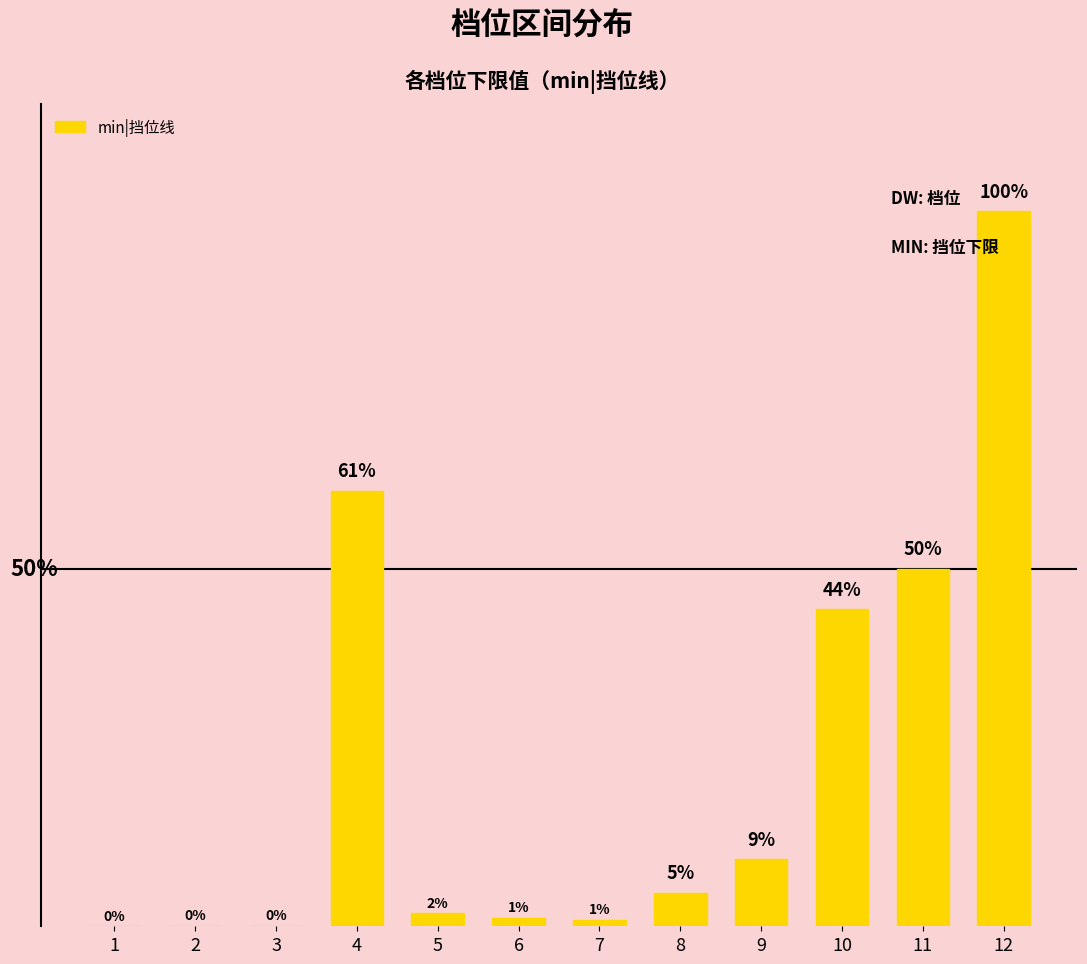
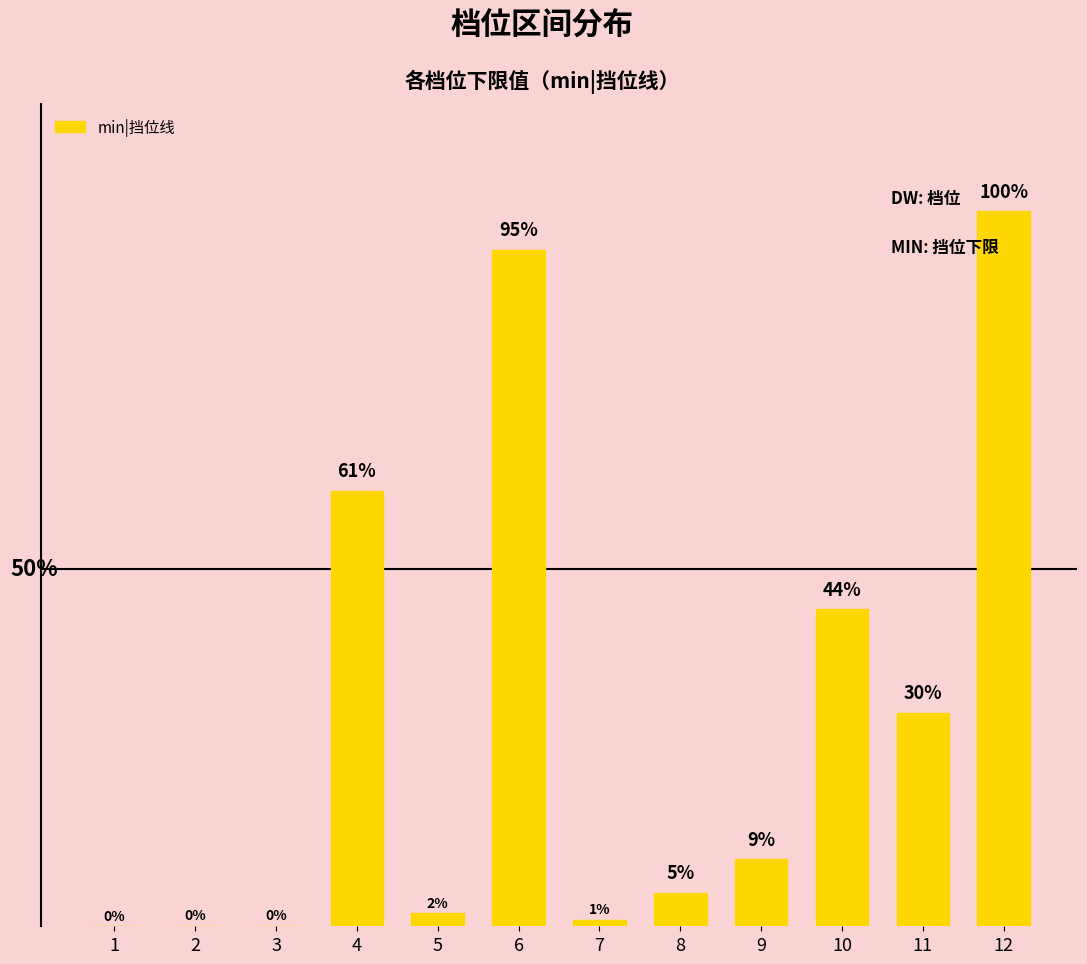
  {
    "1": "0%",
    "2": "0%",
    "3": "0%",
    "4": "61%",
    "5": "2%",
-   "6": "1%",
+   "6": "95%",
    "7": "1%",
    "8": "5%",
    "9": "9%",
    "10": "44%",
-   "11": "50%",
+   "11": "30%",
    "12": "100%"
  }
